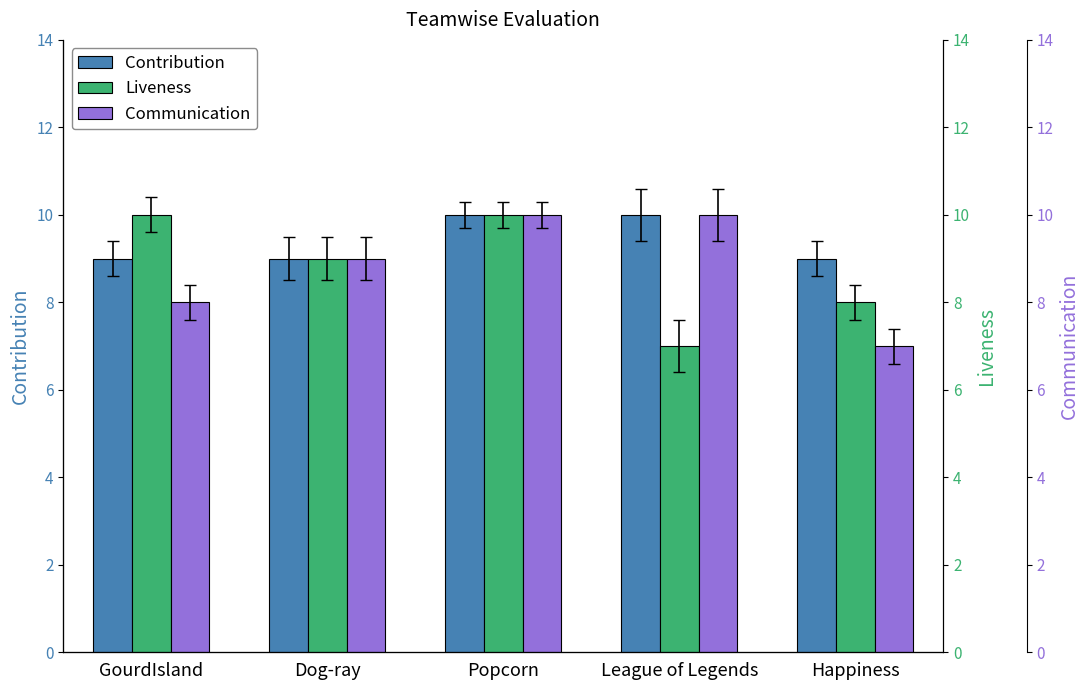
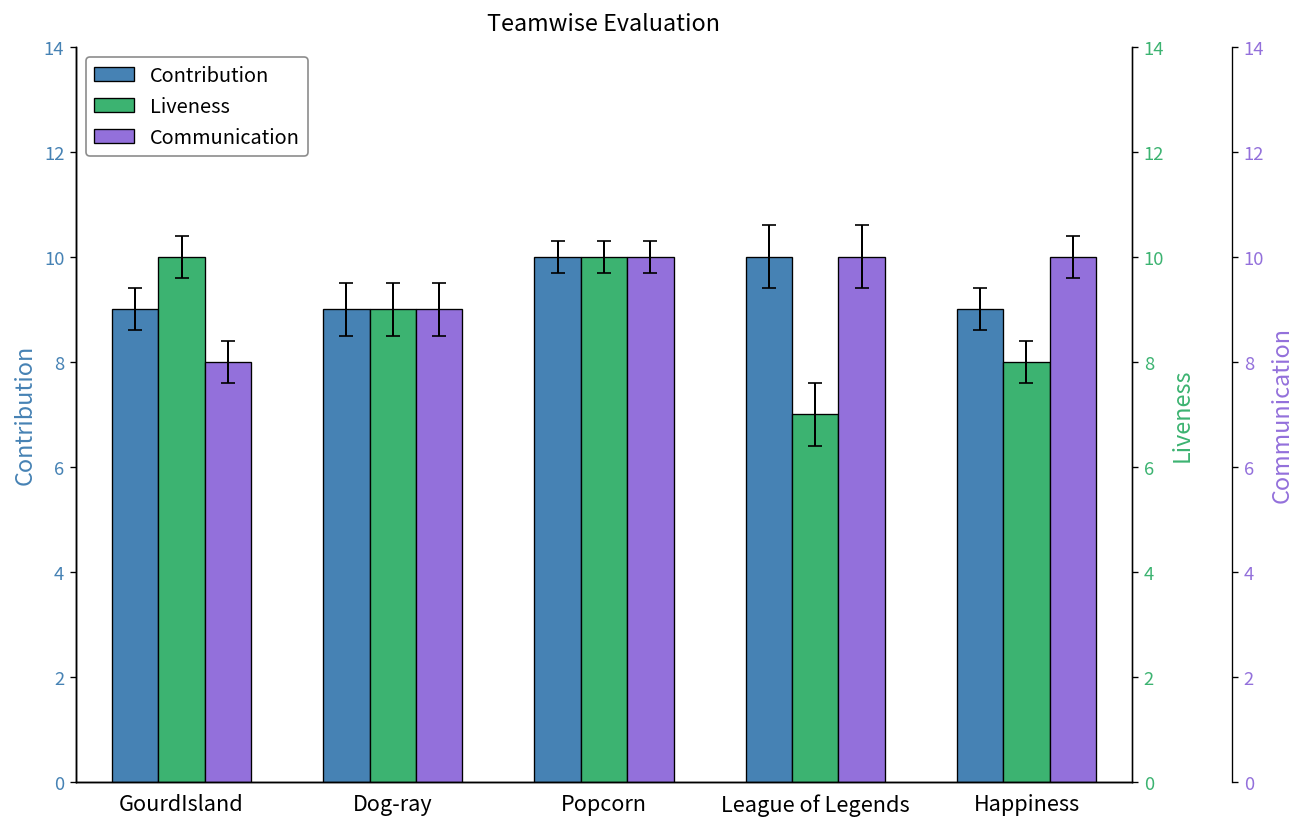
  {
    "Contribution": {
      "GourdIsland": 9,
      "Dog-ray": 9,
      "Popcorn": 10,
      "League of Legends": 10,
      "Happiness": 9
    },
    "Liveness": {
      "GourdIsland": 10,
      "Dog-ray": 9,
      "Popcorn": 10,
      "League of Legends": 7,
      "Happiness": 8
    },
    "Communication": {
      "GourdIsland": 8,
      "Dog-ray": 9,
      "Popcorn": 10,
      "League of Legends": 10,
-     "Happiness": 7
+     "Happiness": 10
    }
  }
